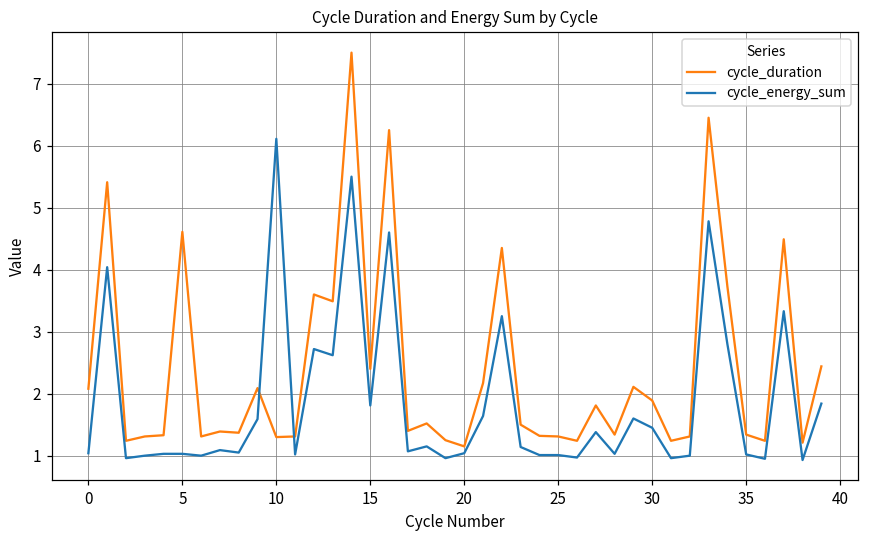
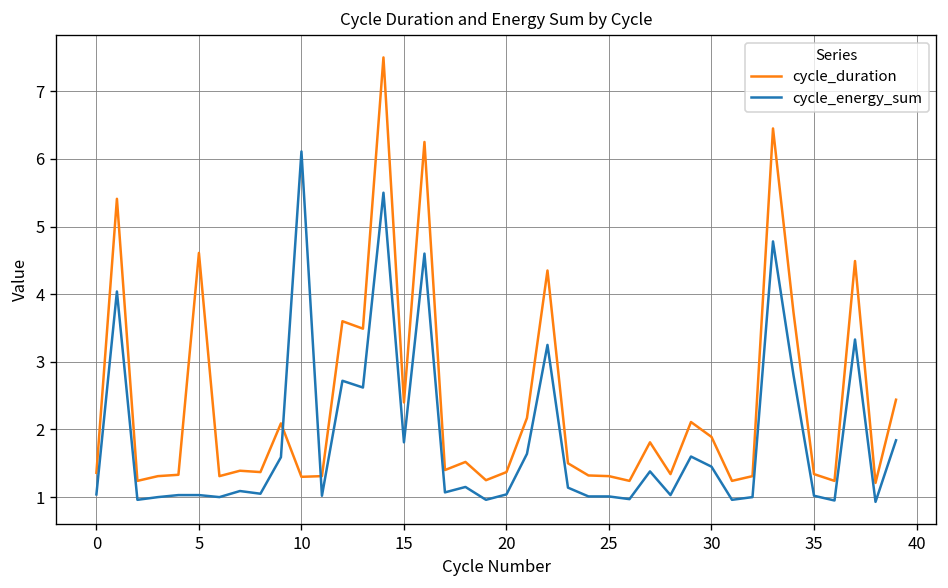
  {
    "cycle_duration": {
-     "0": 2.1,
+     "0": 1.4,
      "5": 4.6,
      "10": 1.3,
      "15": 2.4,
-     "20": 1.2,
+     "20": 1.4,
      "25": 1.3,
      "30": 1.9,
      "35": 1.3
    },
    "cycle_energy_sum": {
      "0": 1.0,
      "5": 1.0,
      "10": 6.1,
      "15": 1.8,
      "20": 1.0,
      "25": 1.0,
      "30": 1.5,
      "35": 1.0
    }
  }
